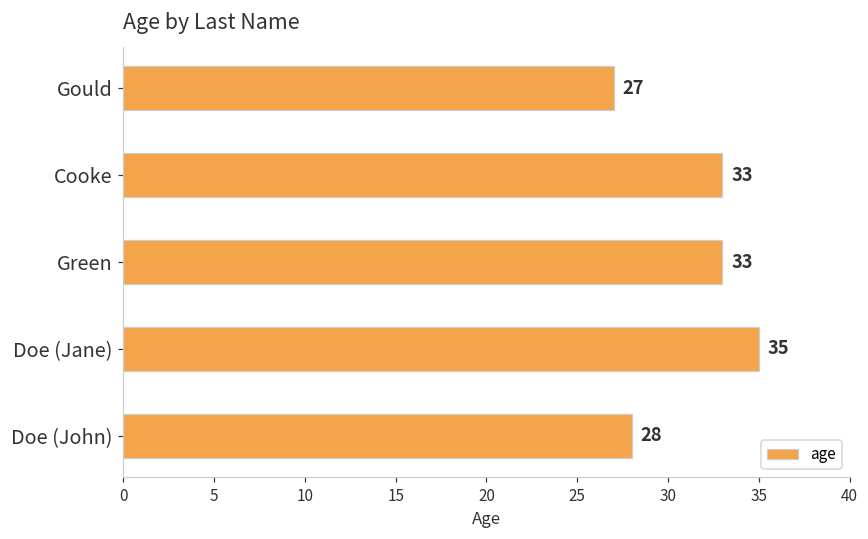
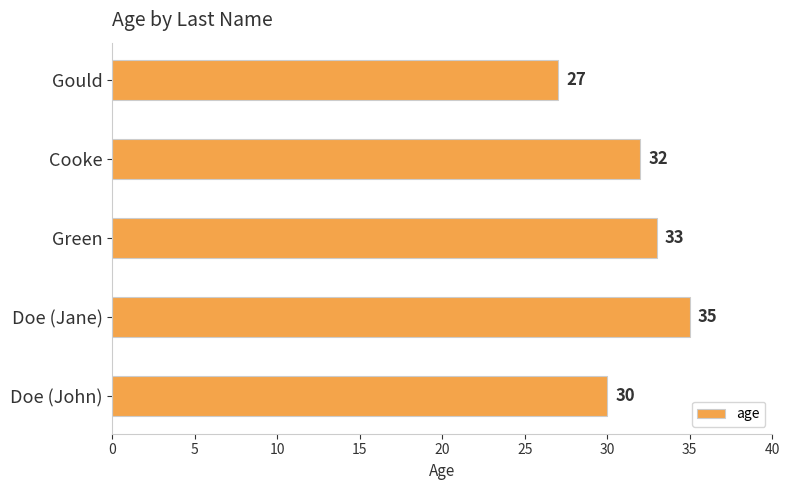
  {
    "Gould": 27,
-   "Cooke": 33,
+   "Cooke": 32,
    "Green": 33,
    "Doe (Jane)": 35,
-   "Doe (John)": 28
+   "Doe (John)": 30
  }
